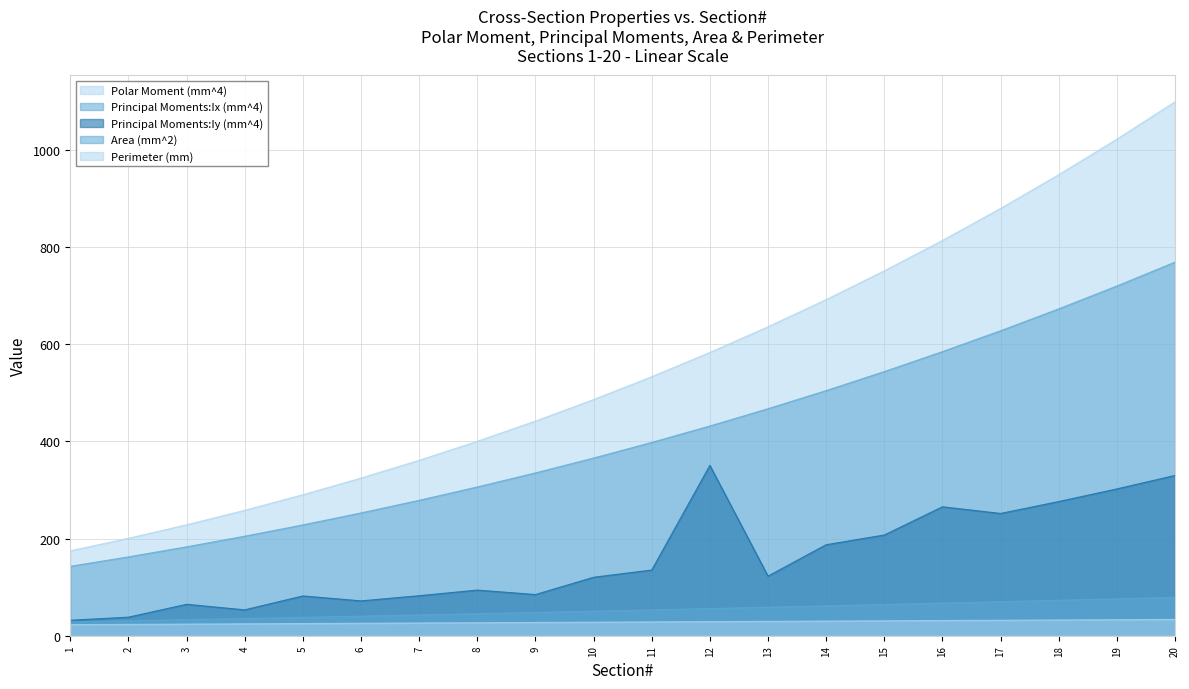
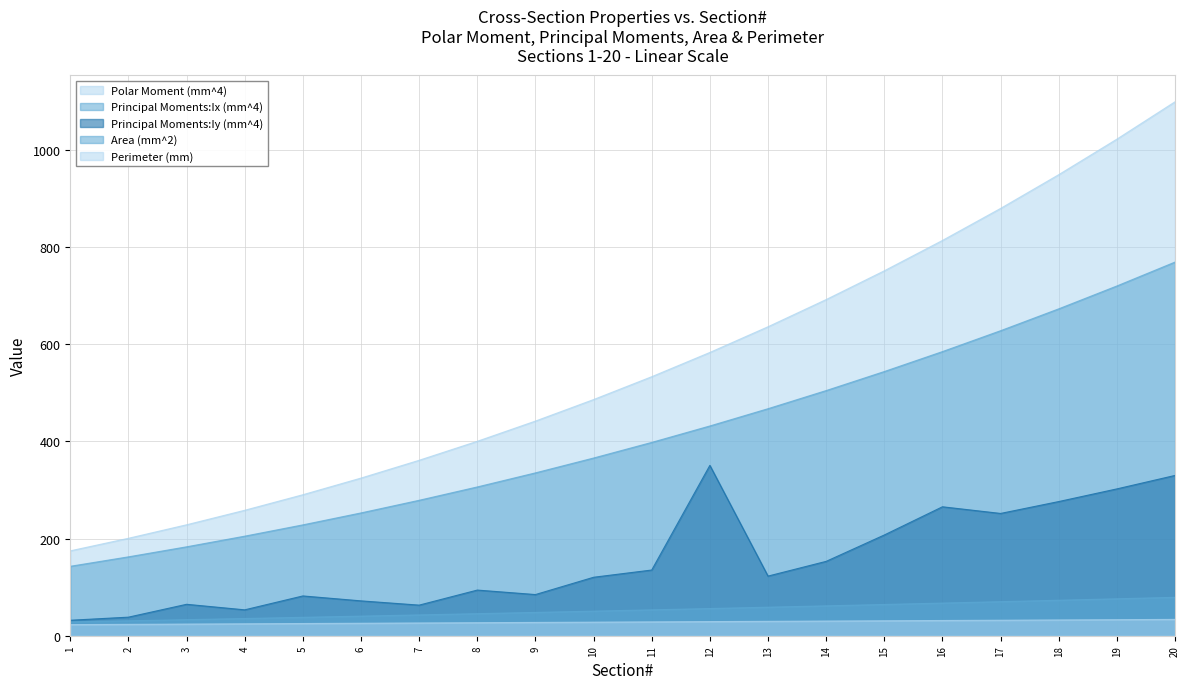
  {
    "Principal Moments:Iy (mm^4)": {
      "2": 40,
      "3": 60,
      "4": 50,
      "5": 80,
      "6": 70,
-     "7": 80,
+     "7": 60,
      "8": 90,
      "9": 80,
      "10": 120,
      "11": 140,
      "12": 350,
      "13": 120,
-     "14": 190,
+     "14": 150,
      "15": 210,
      "16": 270,
      "17": 250,
      "18": 280,
      "19": 300,
      "20": 330
    }
  }
